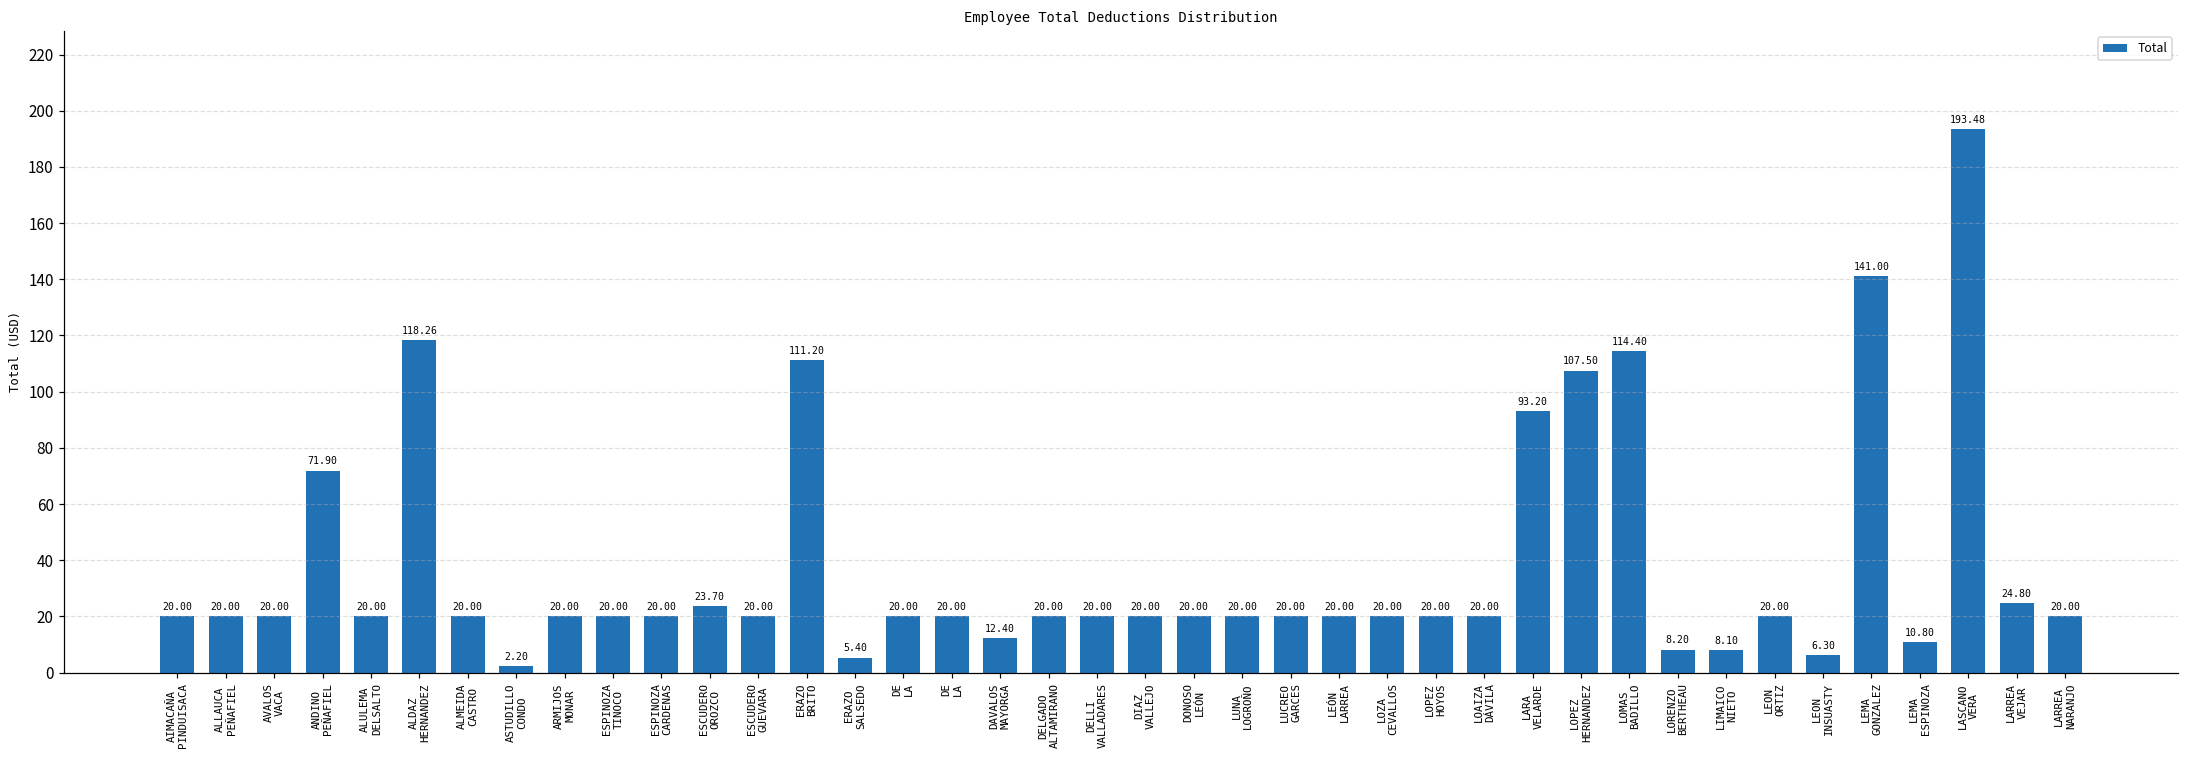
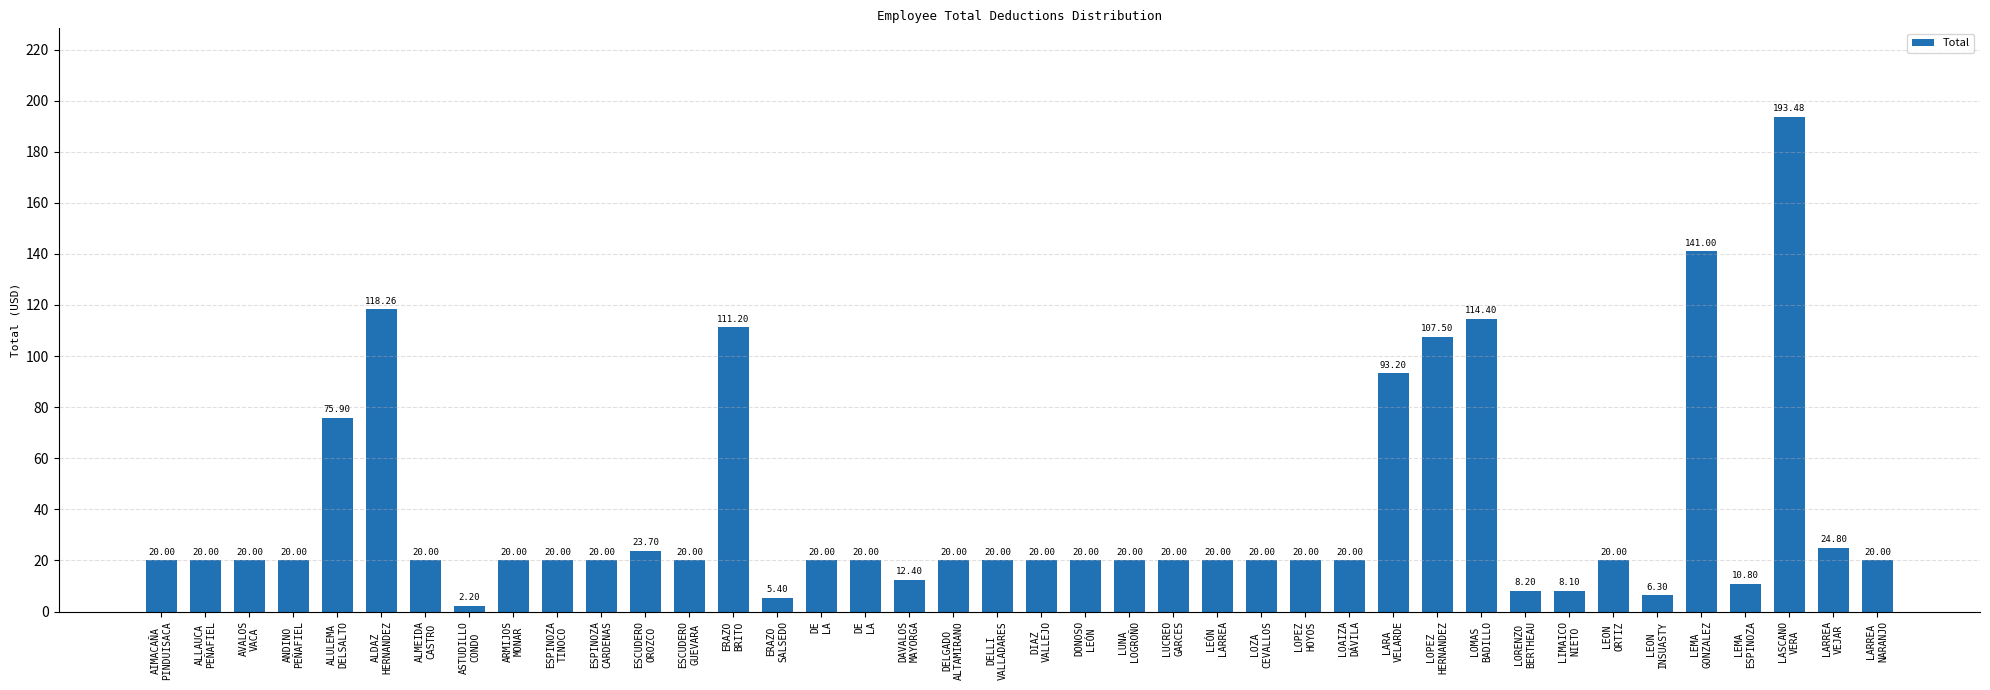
  {
    "AIMACAÑA PINDUISACA": 20.00,
    "ALLAUCA PEÑAFIEL": 20.00,
    "AVALOS VACA": 20.00,
-   "ANDINO PEÑAFIEL": 71.90,
-   "ALULEMA DELSALTO": 20.00,
+   "ANDINO PEÑAFIEL": 20.00,
+   "ALULEMA DELSALTO": 75.90,
    "ALDAZ HERNANDEZ": 118.26,
    "ALMEIDA CASTRO": 20.00,
    "ASTUDILLO CONDO": 2.20,
    "ARMIJOS MONAR": 20.00,
    "ESPINOZA TINOCO": 20.00,
    "ESPINOZA CARDENAS": 20.00,
    "ESCUDERO OROZCO": 23.70,
    "ESCUDERO GUEVARA": 20.00,
    "ERAZO BRITO": 111.20,
    "ERAZO SALSEDO": 5.40,
    "DAVALOS MAYORGA": 12.40,
    "DELGADO ALTAMIRANO": 20.00,
    "DELLI VALLADARES": 20.00,
    "DIAZ VALLEJO": 20.00,
    "DONOSO LEÓN": 20.00,
    "LUNA LOGROÑO": 20.00,
    "LUCREO GARCES": 20.00,
    "LEÓN LARREA": 20.00,
    "LOZA CEVALLOS": 20.00,
    "LOPEZ HOYOS": 20.00,
    "LOAIZA DÁVILA": 20.00,
    "LARA VELARDE": 93.20,
    "LOPEZ HERNANDEZ": 107.50,
    "LOMAS BADILLO": 114.40,
    "LORENZO BERTHEAU": 8.20,
    "LIMAICO NIETO": 8.10,
    "LEON ORTIZ": 20.00,
    "LEON INSUASTY": 6.30,
    "LEMA GONZALEZ": 141.00,
    "LEMA ESPINOZA": 10.80,
    "LASCANO VERA": 193.48,
    "LARREA VEJAR": 24.80,
    "LARREA NARANJO": 20.00
  }
